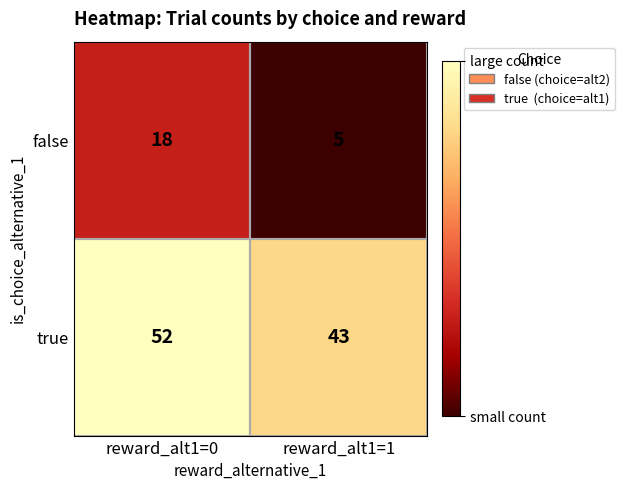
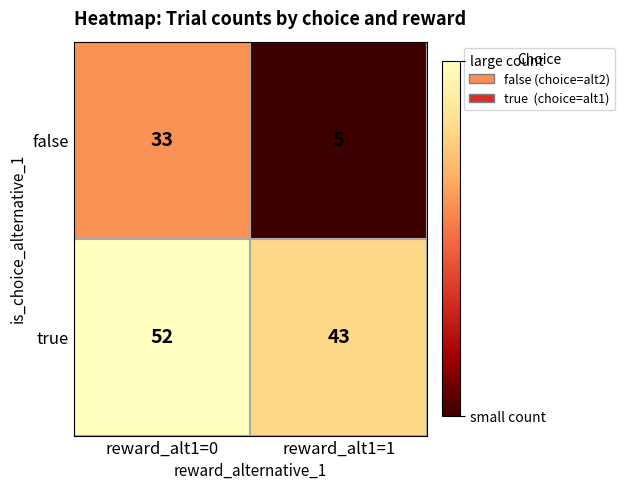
  {
    "false": {
-     "reward_alt1=0": 18,
+     "reward_alt1=0": 33,
      "reward_alt1=1": 5
    },
    "true": {
      "reward_alt1=0": 52,
      "reward_alt1=1": 43
    }
  }
